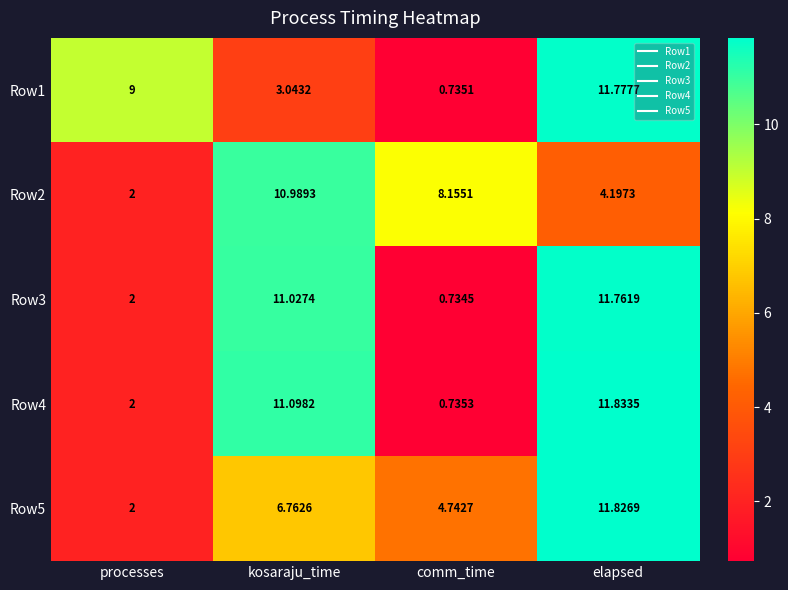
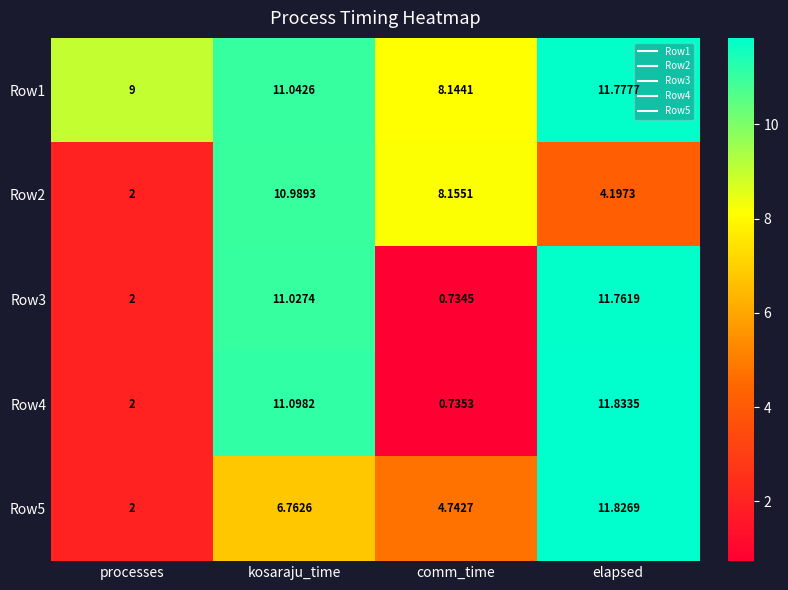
  {
    "Row1": {
      "processes": 9,
-     "kosaraju_time": 3.0432,
-     "comm_time": 0.7351
+     "kosaraju_time": 11.0426,
+     "comm_time": 8.1441
    },
    "Row2": {
      "processes": 2,
      "kosaraju_time": 10.9893,
      "comm_time": 8.1551,
      "elapsed": 4.1973
    },
    "Row3": {
      "processes": 2,
      "kosaraju_time": 11.0274,
      "comm_time": 0.7345,
      "elapsed": 11.7619
    },
    "Row4": {
      "processes": 2,
      "kosaraju_time": 11.0982,
      "comm_time": 0.7353,
      "elapsed": 11.8335
    },
    "Row5": {
      "processes": 2,
      "kosaraju_time": 6.7626,
      "comm_time": 4.7427,
      "elapsed": 11.8269
    }
  }
